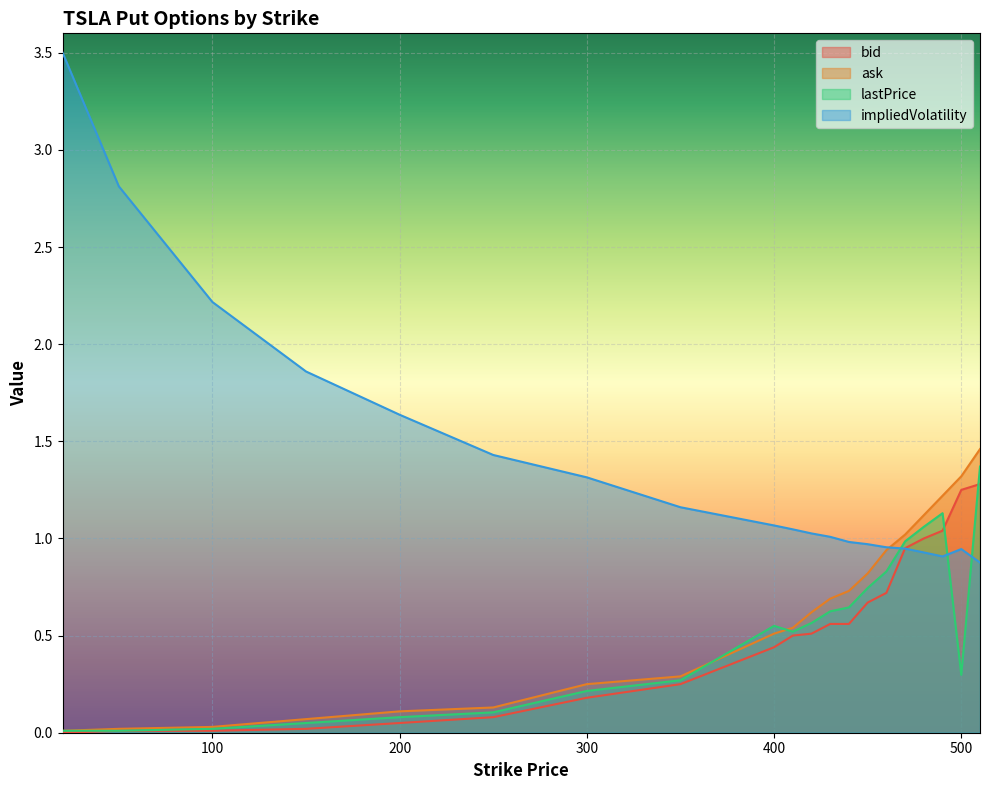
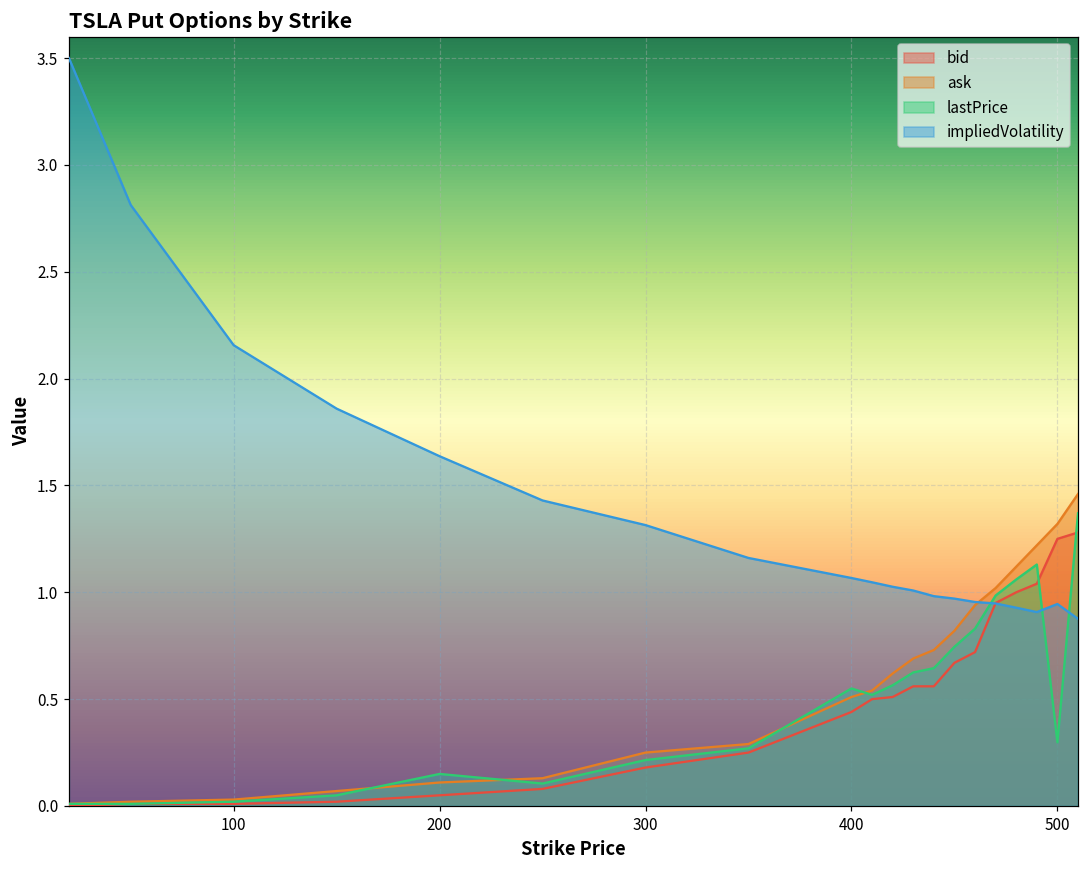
  {
    "lastPrice": {
-     "200": 0.08,
+     "200": 0.15,
      "300": 0.22,
      "400": 0.55,
      "500": 0.30
    },
    "impliedVolatility": {
-     "100": 2.22,
+     "100": 2.16,
      "200": 1.64,
      "300": 1.31,
      "400": 1.07,
      "500": 0.95
    }
  }
